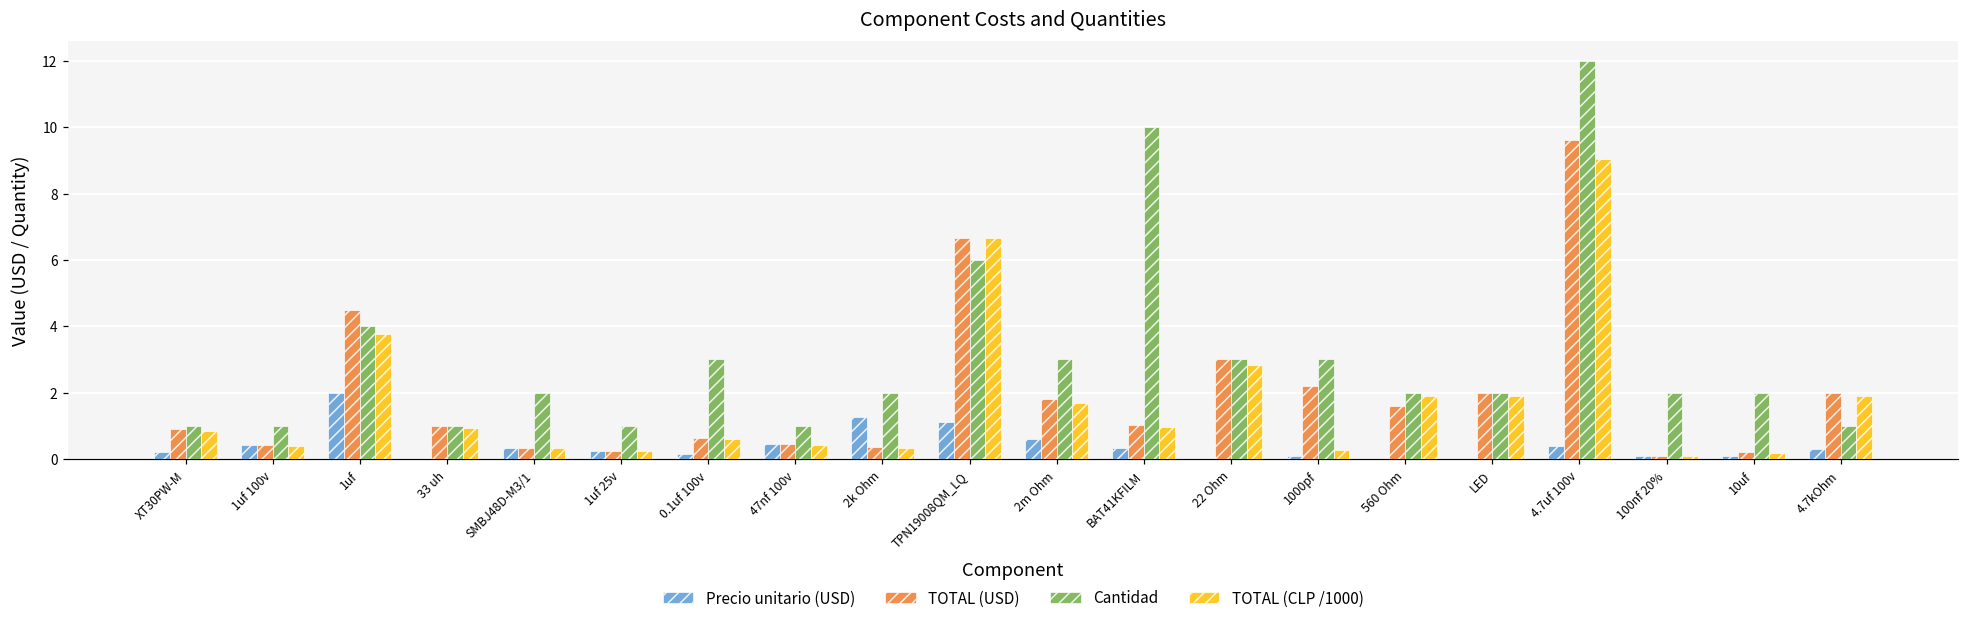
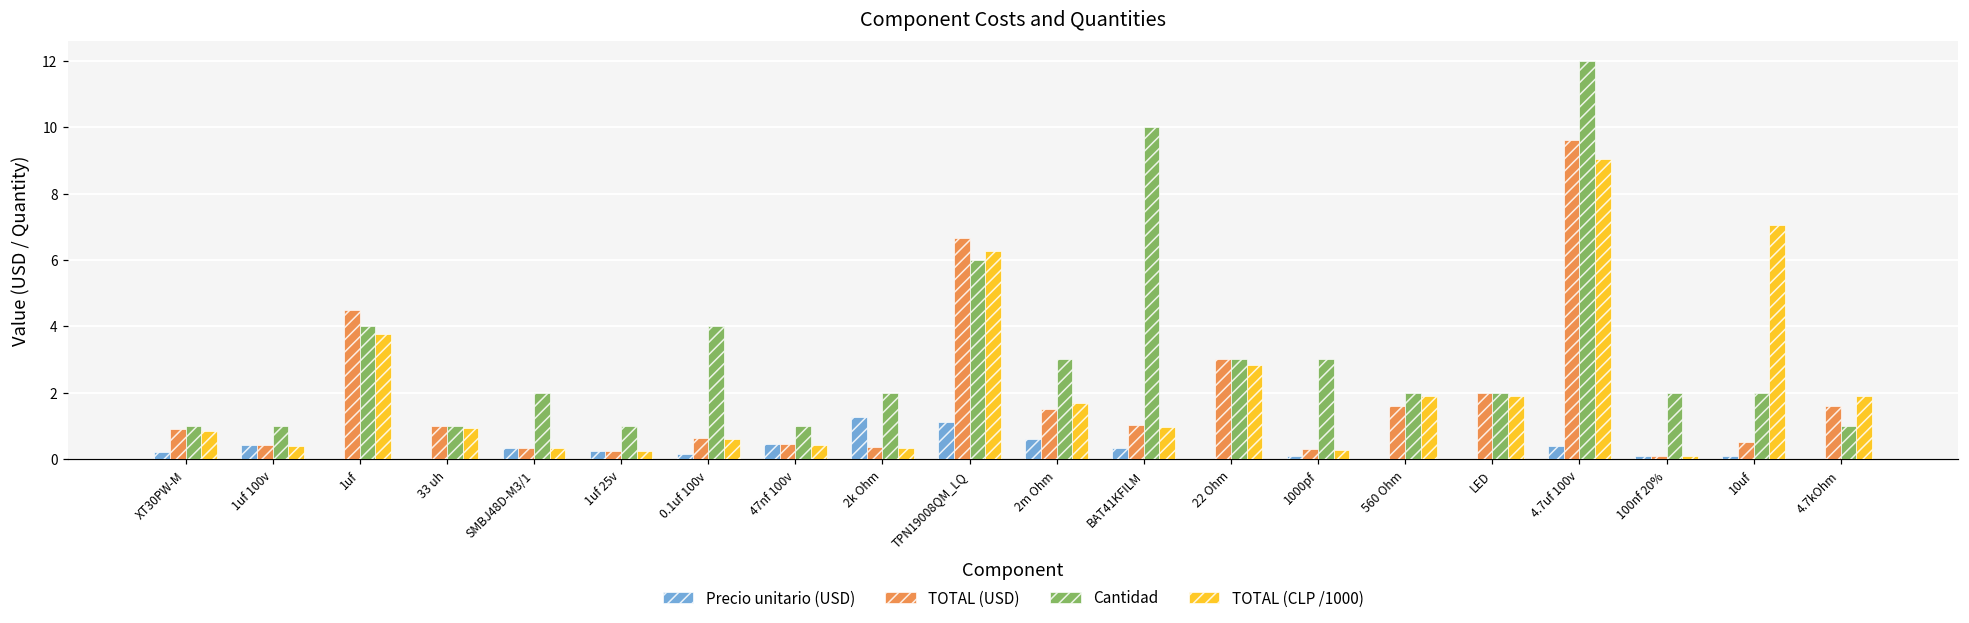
  {
    "Precio unitario (USD)": {
      "XT30PW-M": 0.2,
      "1uf 100v": 0.4,
-     "1uf": 2,
+     "1uf": 0,
      "33 uh": 0.0,
      "SMBJ48D-M3/1": 0.3,
      "1uf 25v": 0.2,
      "0.1uf 100v": 0.2,
      "47nf 100v": 0.4,
      "2k Ohm": 1.3,
      "TPN19008QM_LQ": 1.1,
      "2m Ohm": 0.6,
      "BAT41KFILM": 0.3,
      "22 Ohm": 0.0,
      "1000pf": 0.1,
      "560 Ohm": 0.0,
      "LED": 0.0,
      "4.7uf 100v": 0.4,
      "100nf 20%": 0.1,
      "10uf": 0.1,
-     "4.7kOhm": 0.3
+     "4.7kOhm": 0.0
    },
    "TOTAL (USD)": {
      "XT30PW-M": 0.9,
      "1uf 100v": 0.4,
      "1uf": 4.5,
      "33 uh": 1.0,
      "SMBJ48D-M3/1": 0.3,
      "1uf 25v": 0.2,
      "0.1uf 100v": 0.6,
      "47nf 100v": 0.4,
      "2k Ohm": 0.4,
      "TPN19008QM_LQ": 6.7,
-     "2m Ohm": 1.8,
+     "2m Ohm": 1.5,
      "BAT41KFILM": 1.0,
      "22 Ohm": 3.0,
-     "1000pf": 2.2,
+     "1000pf": 0.3,
      "560 Ohm": 1.6,
      "LED": 2.0,
      "4.7uf 100v": 9.6,
      "100nf 20%": 0.1,
-     "10uf": 0.2,
-     "4.7kOhm": 2.0
+     "10uf": 0.5,
+     "4.7kOhm": 1.6
    },
    "Cantidad": {
      "XT30PW-M": 1,
      "1uf 100v": 1,
      "1uf": 4,
      "33 uh": 1,
      "SMBJ48D-M3/1": 2,
      "1uf 25v": 1,
-     "0.1uf 100v": 3,
+     "0.1uf 100v": 4,
      "47nf 100v": 1,
      "2k Ohm": 2,
      "TPN19008QM_LQ": 6,
      "2m Ohm": 3,
      "BAT41KFILM": 10,
      "22 Ohm": 3,
      "1000pf": 3,
      "560 Ohm": 2,
      "LED": 2,
      "4.7uf 100v": 12,
      "100nf 20%": 2,
      "10uf": 2,
      "4.7kOhm": 1
    },
    "TOTAL (CLP /1000)": {
      "XT30PW-M": 0.8,
      "1uf 100v": 0.4,
      "1uf": 3.8,
      "33 uh": 0.9,
      "SMBJ48D-M3/1": 0.3,
      "1uf 25v": 0.2,
      "0.1uf 100v": 0.6,
      "47nf 100v": 0.4,
      "2k Ohm": 0.3,
-     "TPN19008QM_LQ": 6.7,
+     "TPN19008QM_LQ": 6.3,
      "2m Ohm": 1.7,
      "BAT41KFILM": 1.0,
      "22 Ohm": 2.8,
      "1000pf": 0.3,
      "560 Ohm": 1.9,
      "LED": 1.9,
      "4.7uf 100v": 9.0,
      "100nf 20%": 0.1,
-     "10uf": 0.2,
+     "10uf": 7.0,
      "4.7kOhm": 1.9
    }
  }
